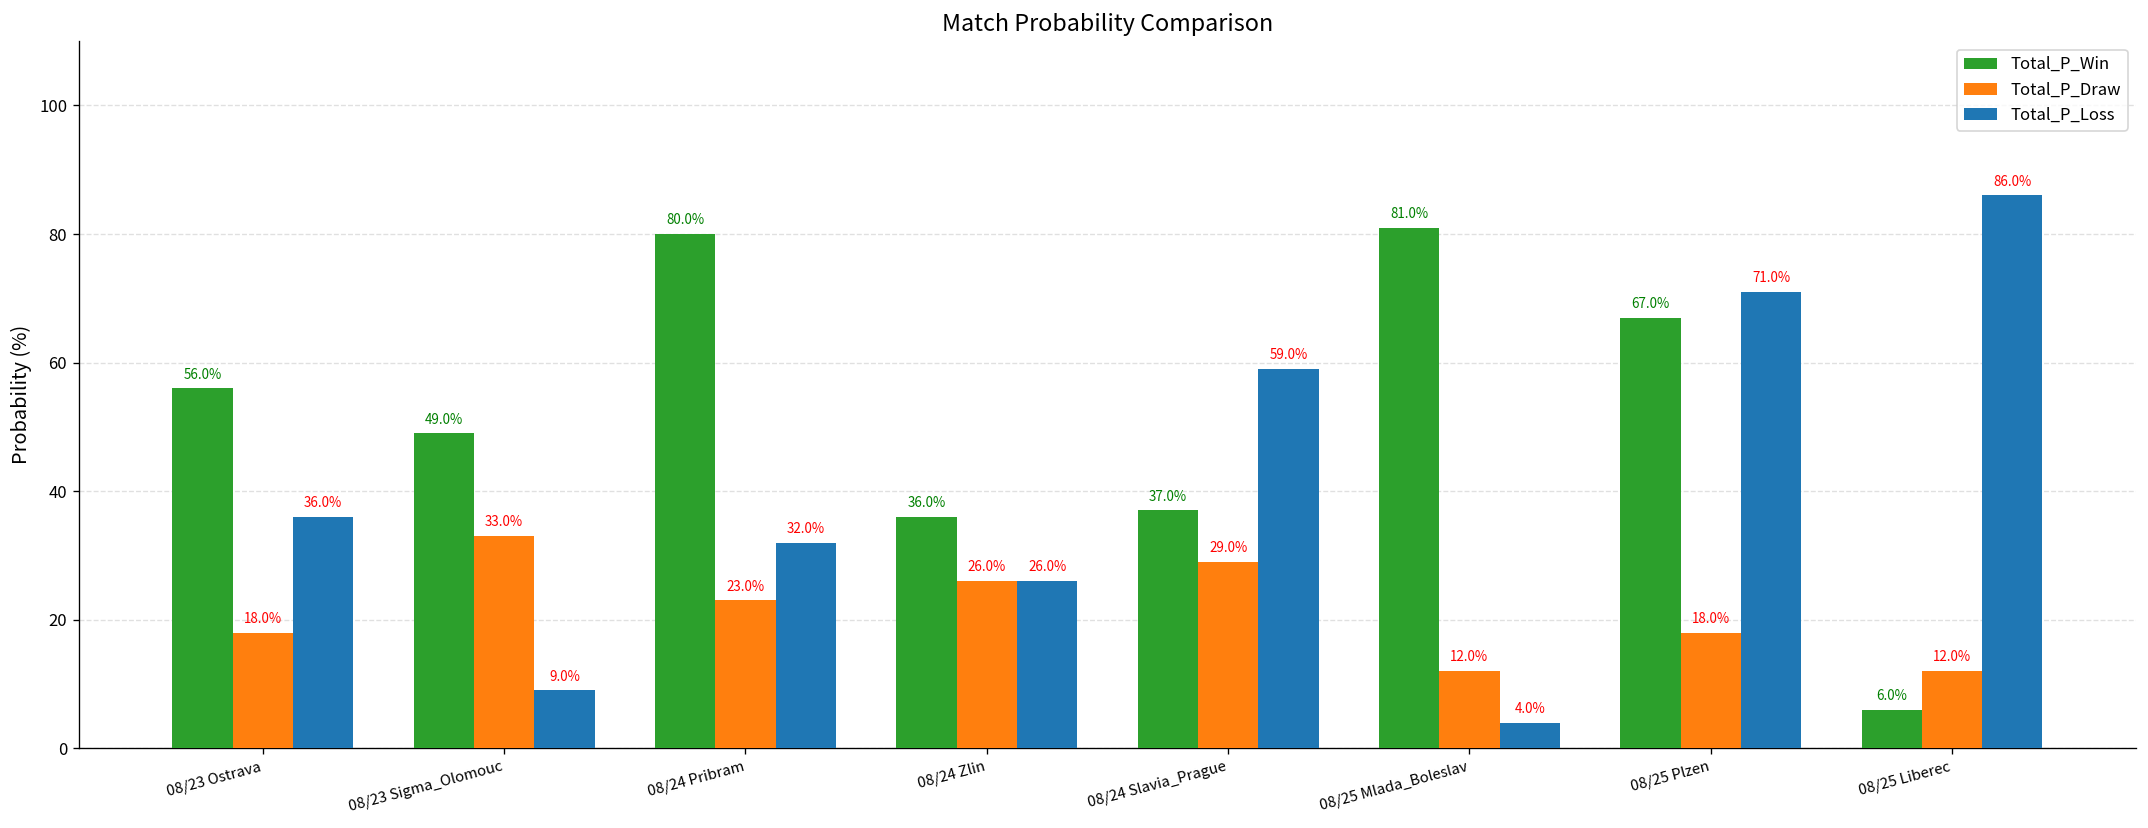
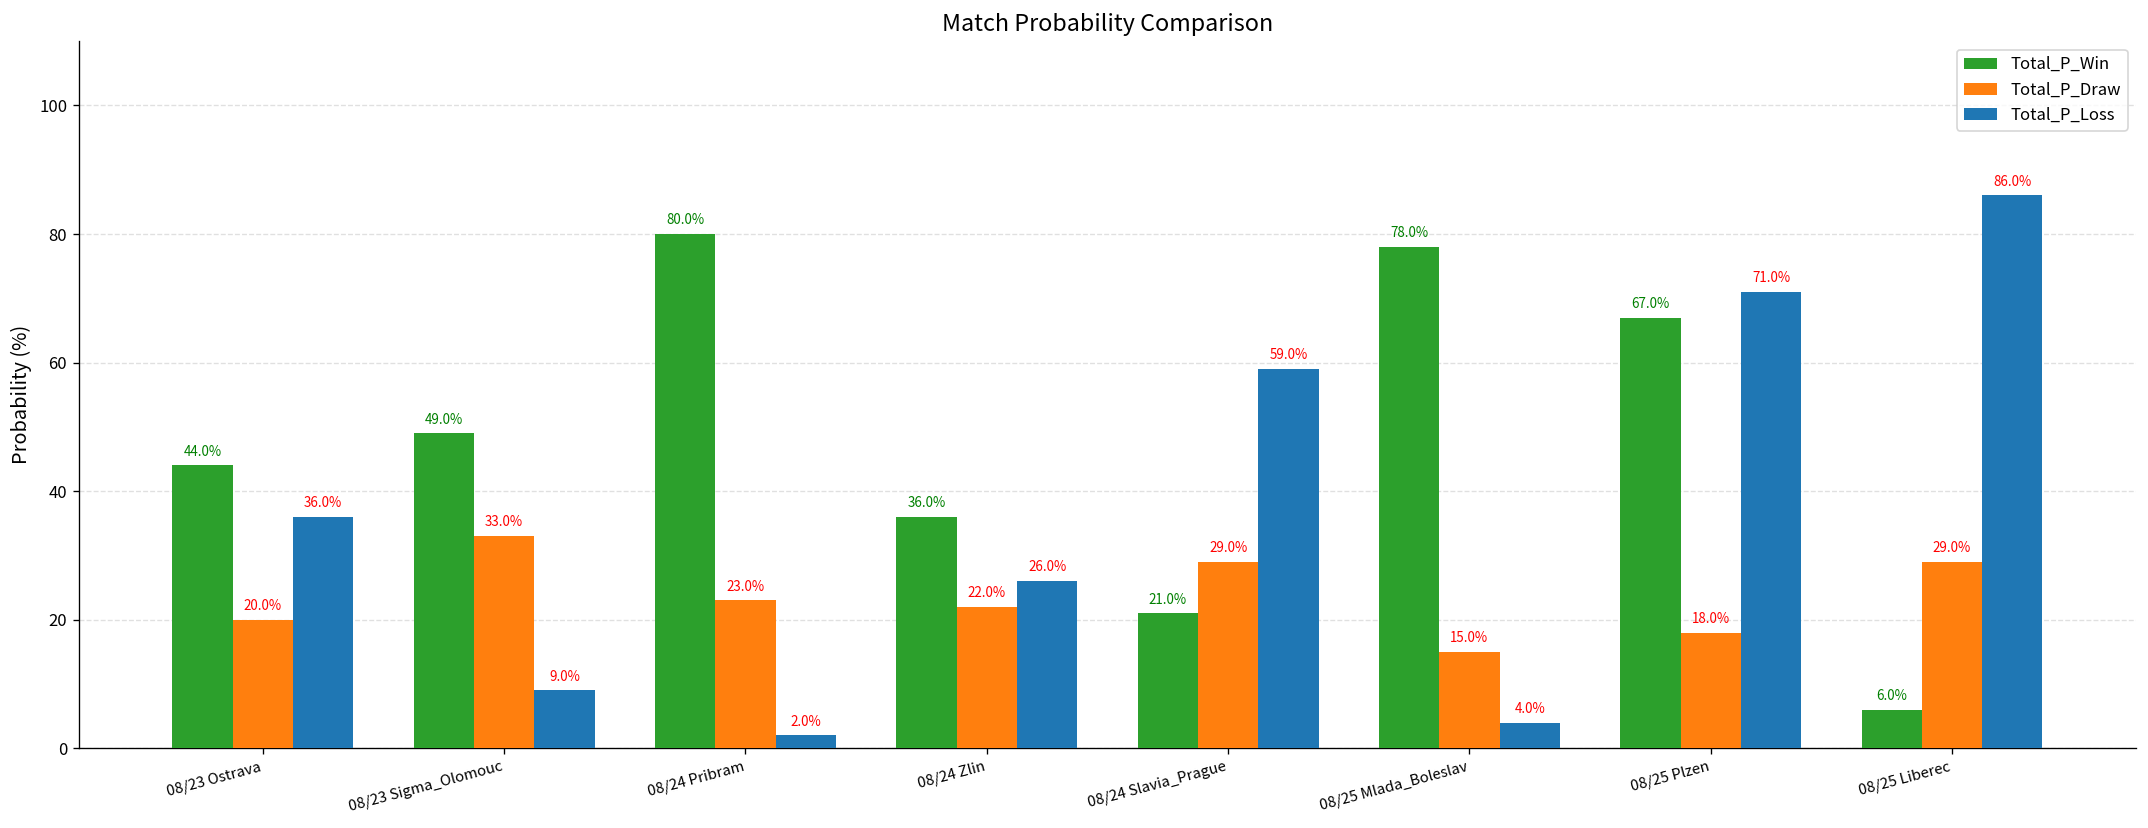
  {
    "Total_P_Win": {
-     "08/23 Ostrava": "56.0%",
+     "08/23 Ostrava": "44.0%",
      "08/23 Sigma_Olomouc": "49.0%",
      "08/24 Pribram": "80.0%",
      "08/24 Zlin": "36.0%",
-     "08/24 Slavia_Prague": "37.0%",
-     "08/25 Mlada_Boleslav": "81.0%",
+     "08/24 Slavia_Prague": "21.0%",
+     "08/25 Mlada_Boleslav": "78.0%",
      "08/25 Plzen": "67.0%",
      "08/25 Liberec": "6.0%"
    },
    "Total_P_Draw": {
-     "08/23 Ostrava": "18.0%",
+     "08/23 Ostrava": "20.0%",
      "08/23 Sigma_Olomouc": "33.0%",
      "08/24 Pribram": "23.0%",
-     "08/24 Zlin": "26.0%",
+     "08/24 Zlin": "22.0%",
      "08/24 Slavia_Prague": "29.0%",
-     "08/25 Mlada_Boleslav": "12.0%",
+     "08/25 Mlada_Boleslav": "15.0%",
      "08/25 Plzen": "18.0%",
-     "08/25 Liberec": "12.0%"
+     "08/25 Liberec": "29.0%"
    },
    "Total_P_Loss": {
      "08/23 Ostrava": "36.0%",
      "08/23 Sigma_Olomouc": "9.0%",
-     "08/24 Pribram": "32.0%",
+     "08/24 Pribram": "2.0%",
      "08/24 Zlin": "26.0%",
      "08/24 Slavia_Prague": "59.0%",
      "08/25 Mlada_Boleslav": "4.0%",
      "08/25 Plzen": "71.0%",
      "08/25 Liberec": "86.0%"
    }
  }
